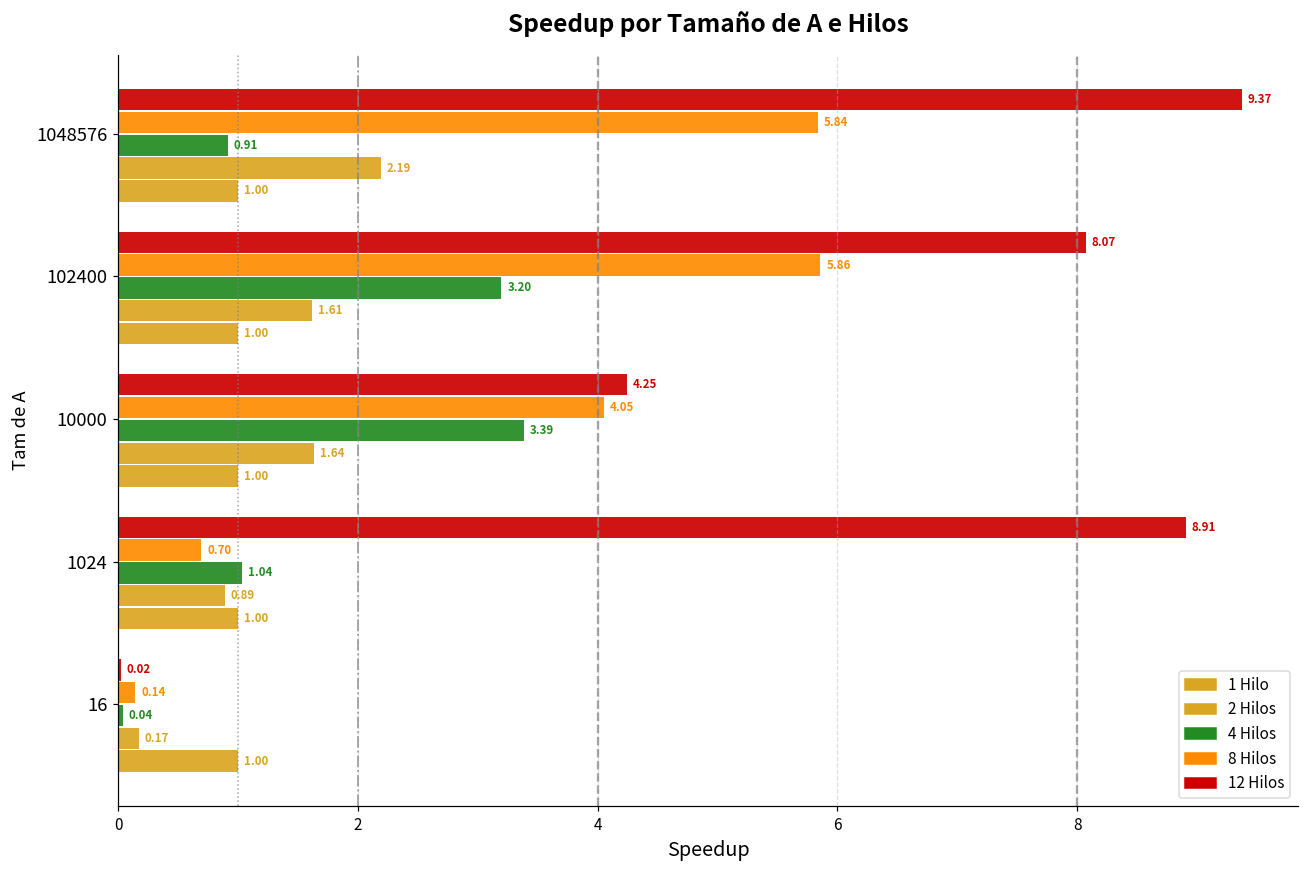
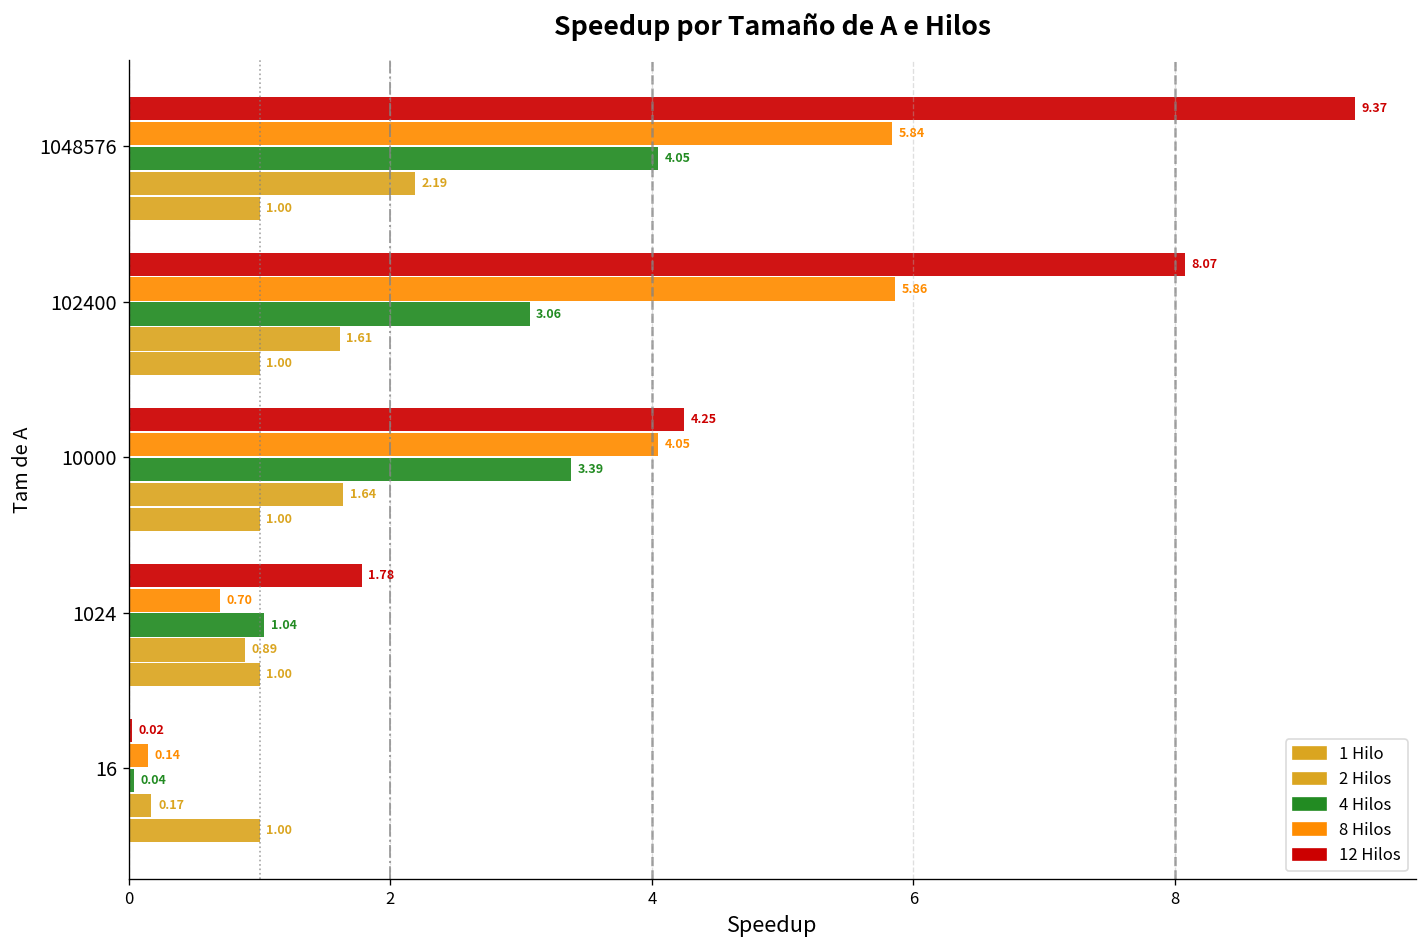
  {
    "4 Hilos": {
-     "1048576": 0.91,
-     "102400": 3.20,
+     "1048576": 4.05,
+     "102400": 3.06,
      "10000": 3.39,
      "1024": 1.04,
      "16": 0.04
    },
    "12 Hilos": {
      "1048576": 9.37,
      "102400": 8.07,
      "10000": 4.25,
-     "1024": 8.91,
+     "1024": 1.78,
      "16": 0.02
    }
  }
